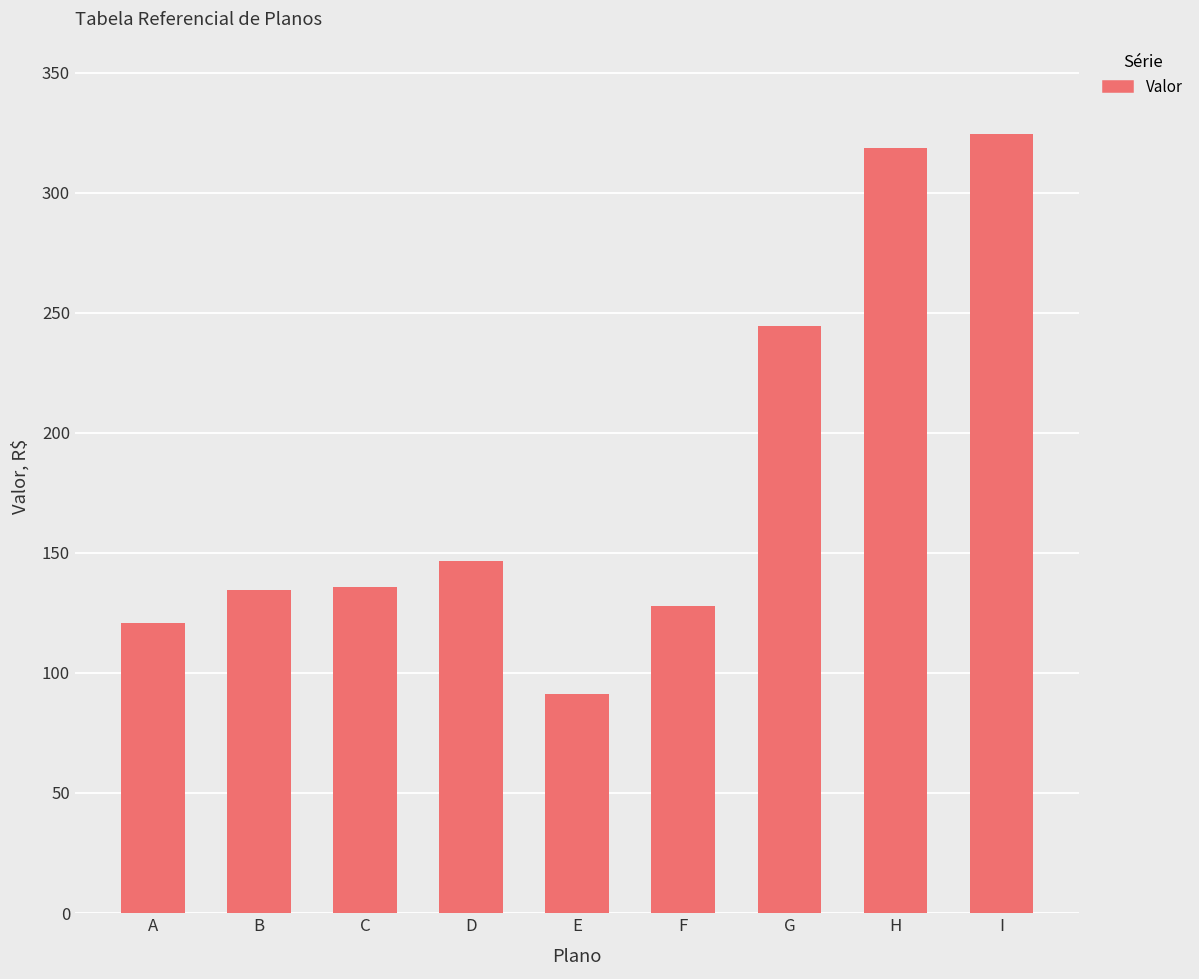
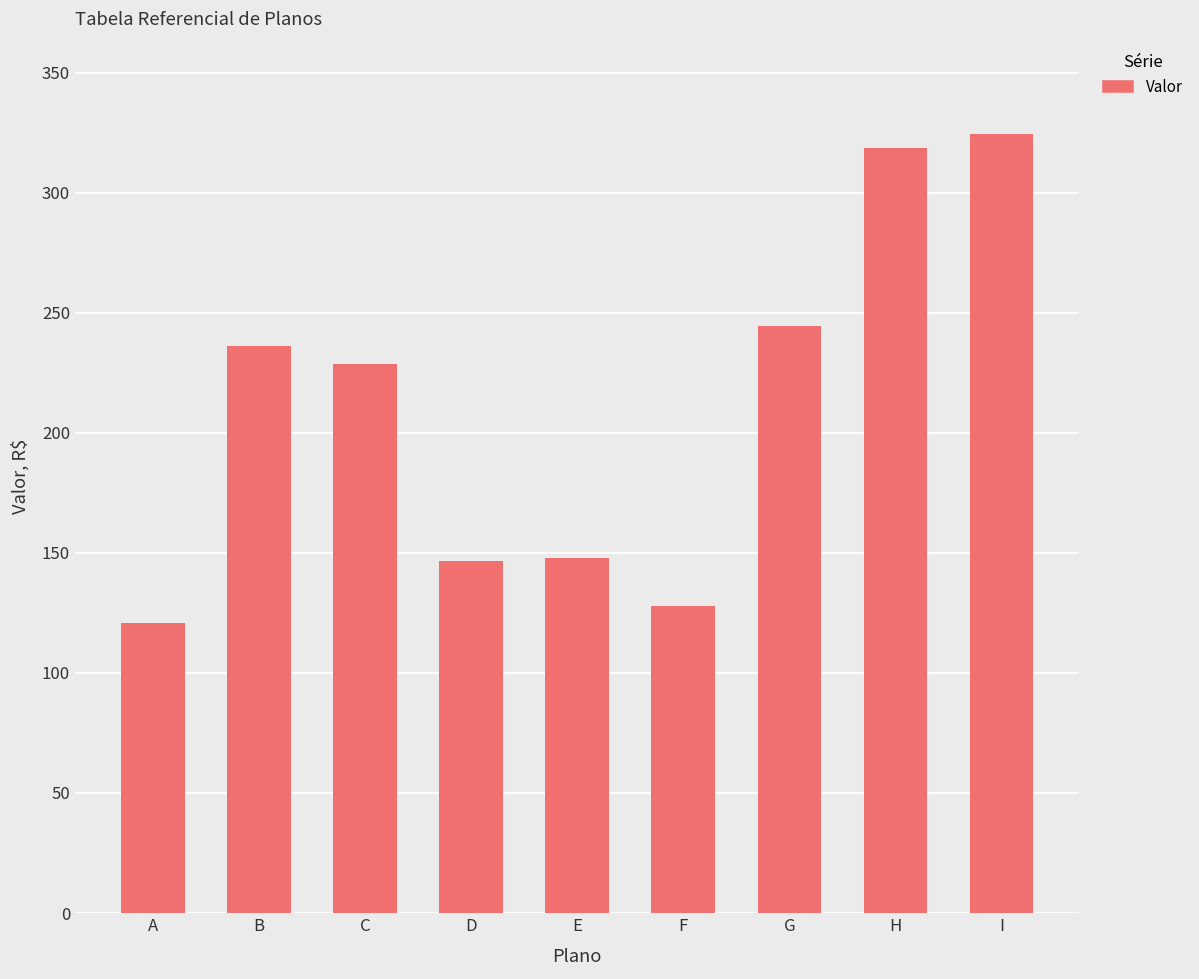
  {
    "A": 121,
-   "B": 134,
-   "C": 136,
+   "B": 236,
+   "C": 229,
    "D": 147,
-   "E": 91,
+   "E": 148,
    "F": 128,
    "G": 244,
    "H": 319,
    "I": 324
  }
